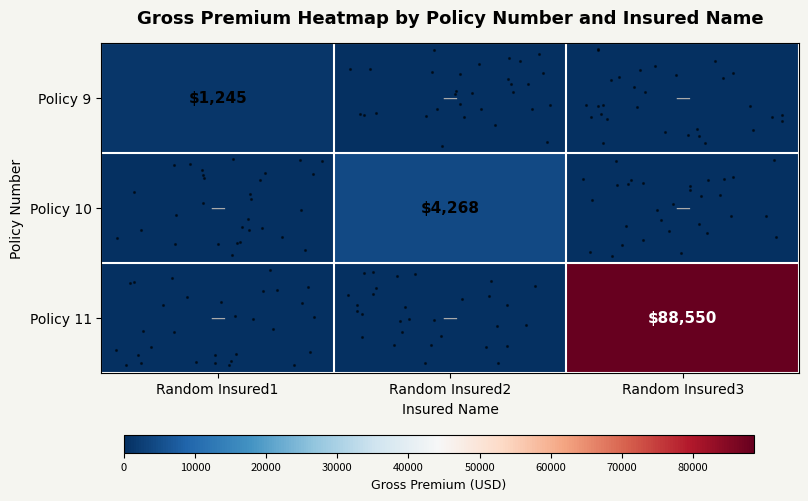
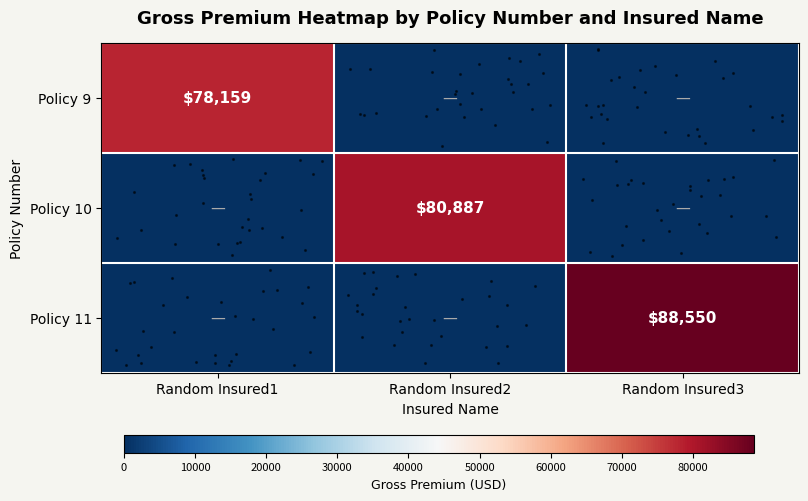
  {
    "Policy 9": {
-     "Random Insured1": "$1,245"
+     "Random Insured1": "$78,159"
    },
    "Policy 10": {
-     "Random Insured2": "$4,268"
+     "Random Insured2": "$80,887"
    },
    "Policy 11": {
      "Random Insured3": "$88,550"
    }
  }
